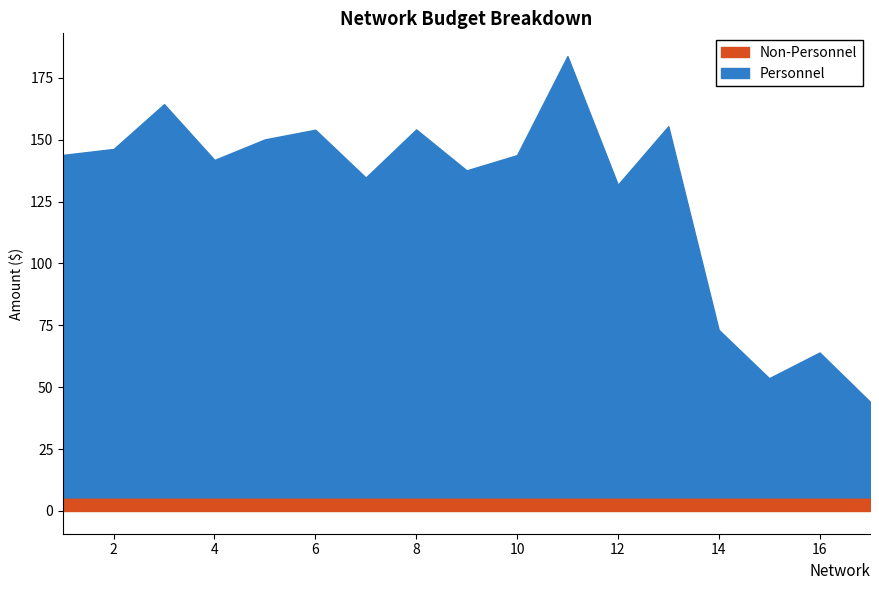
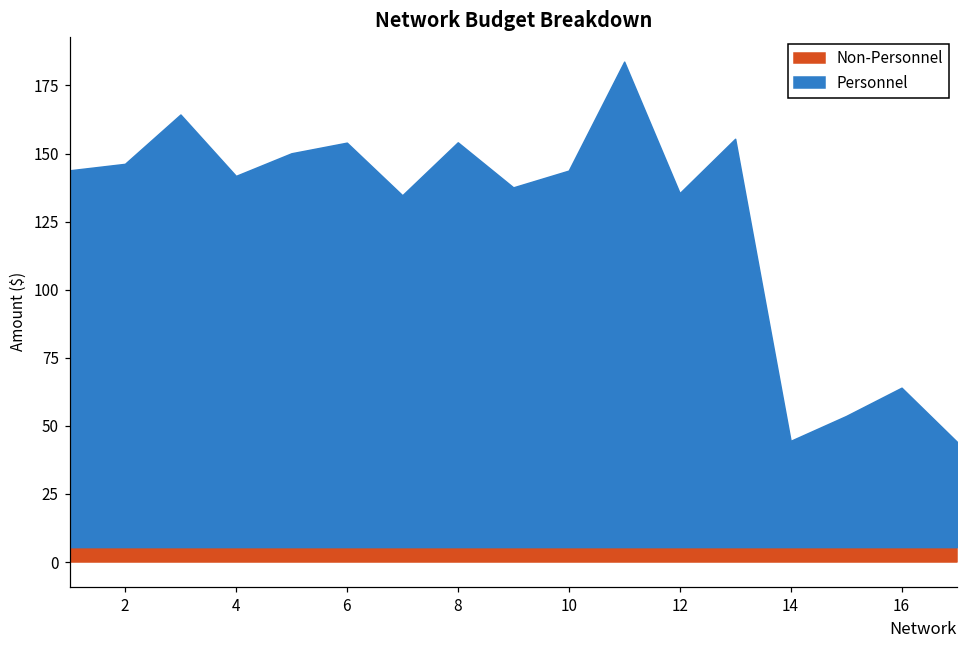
  {
    "Personnel": {
      "2": 141,
      "4": 136,
      "6": 149,
      "8": 149,
      "10": 138,
-     "12": 126,
-     "14": 68,
+     "12": 130,
+     "14": 39,
      "16": 59
    }
  }
